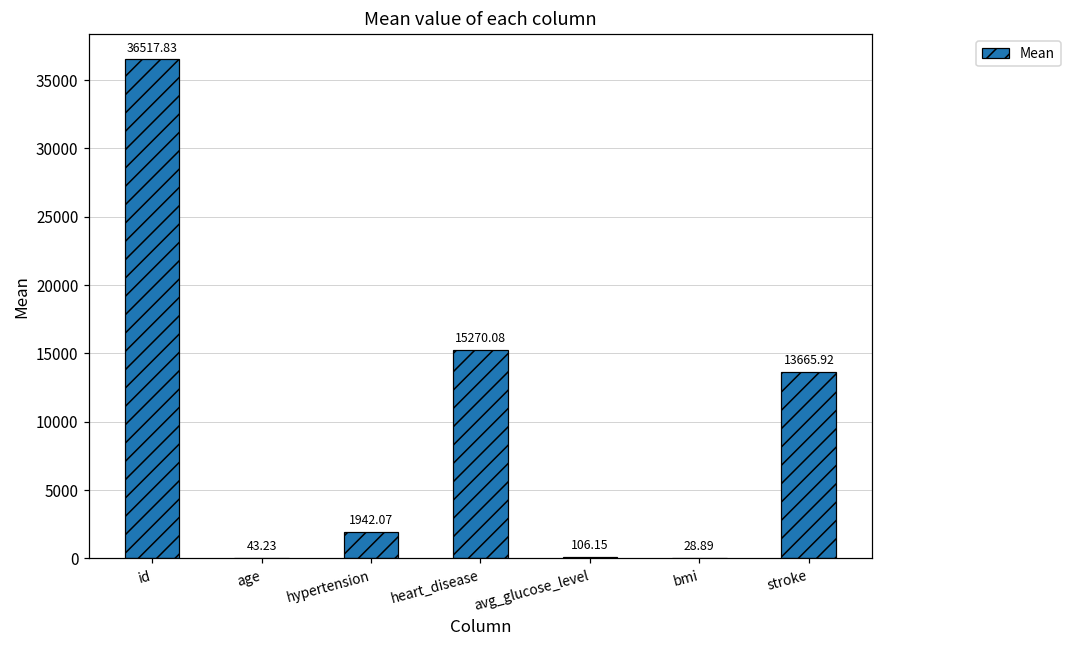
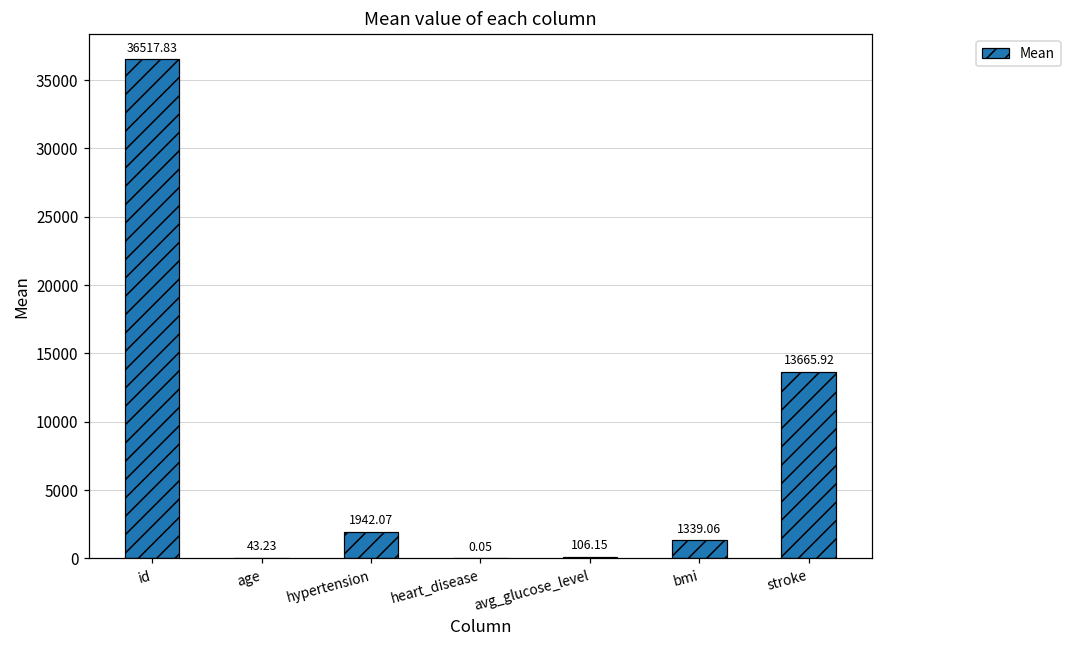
  {
    "id": 36517.83,
    "age": 43.23,
    "hypertension": 1942.07,
-   "heart_disease": 15270.08,
+   "heart_disease": 0.05,
    "avg_glucose_level": 106.15,
-   "bmi": 28.89,
+   "bmi": 1339.06,
    "stroke": 13665.92
  }
